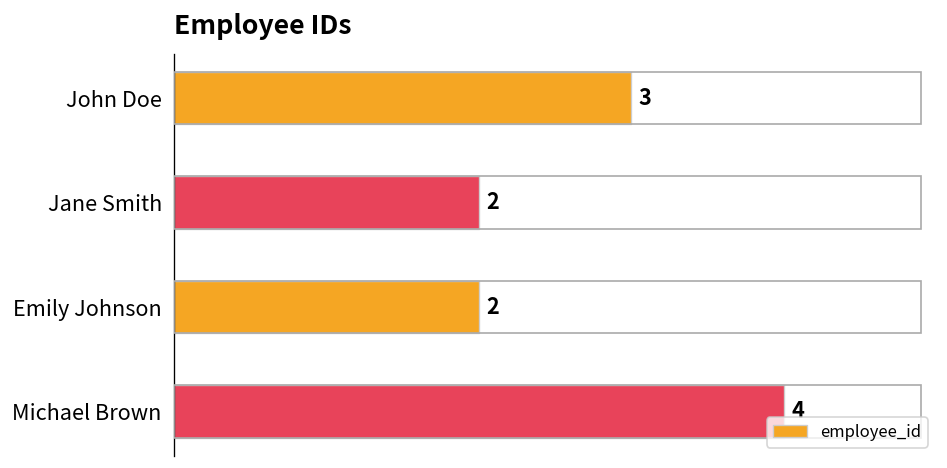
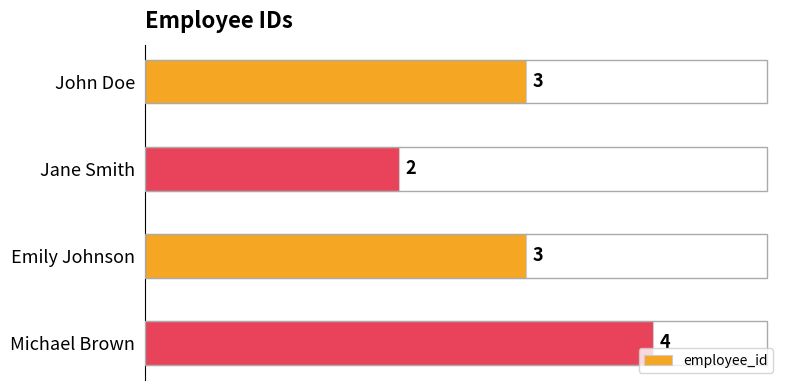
  {
    "John Doe": 3,
    "Jane Smith": 2,
-   "Emily Johnson": 2
+   "Emily Johnson": 3
  }
